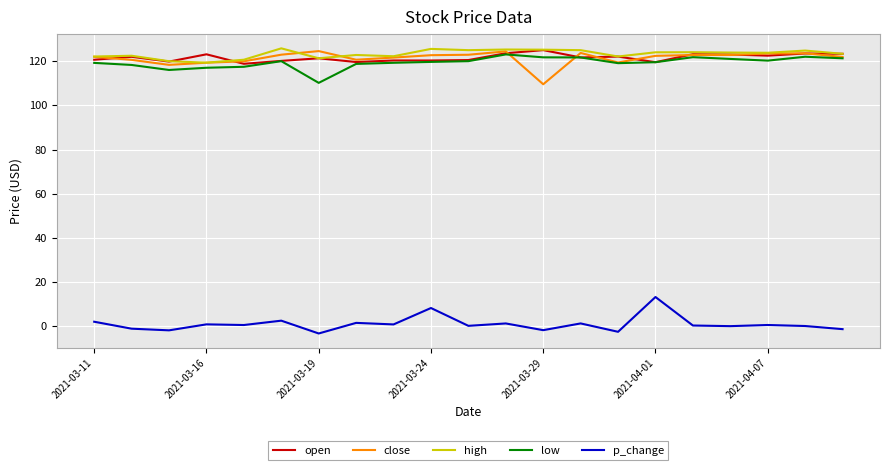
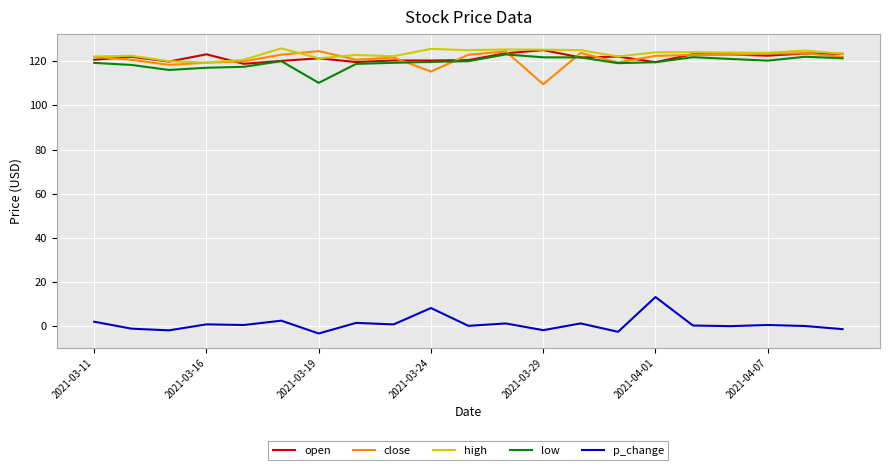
  {
    "open": {
      "2021-03-11": 121,
      "2021-03-16": 123
    },
    "close": {
      "2021-03-19": 125,
-     "2021-03-24": 123,
+     "2021-03-24": 115,
      "2021-03-29": 110,
      "2021-04-01": 122
    },
    "high": {
      "2021-03-24": 126,
      "2021-04-01": 124
    },
    "low": {
      "2021-03-11": 119,
      "2021-03-16": 117,
      "2021-03-19": 110,
      "2021-03-29": 122,
      "2021-04-07": 120
    },
    "p_change": {
      "2021-03-11": 2,
      "2021-03-16": 1,
      "2021-03-19": -3,
      "2021-03-24": 8,
      "2021-03-29": -2,
      "2021-04-01": 13,
      "2021-04-07": 1
    }
  }
